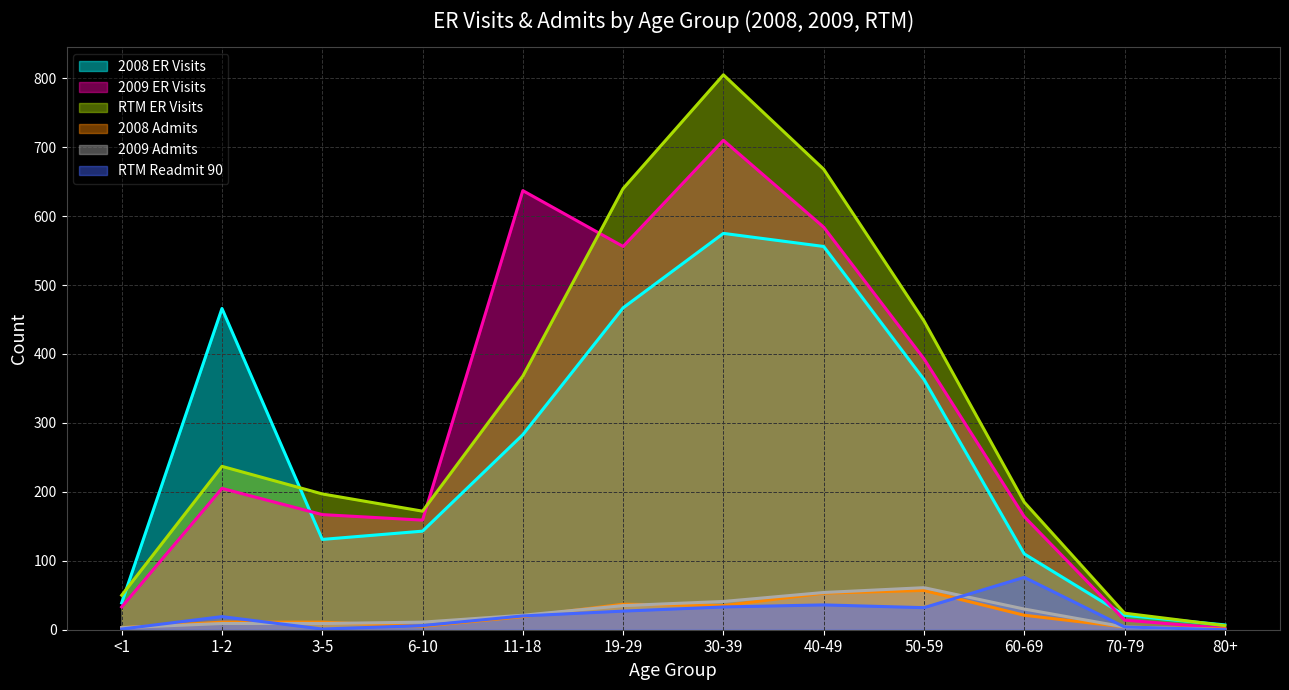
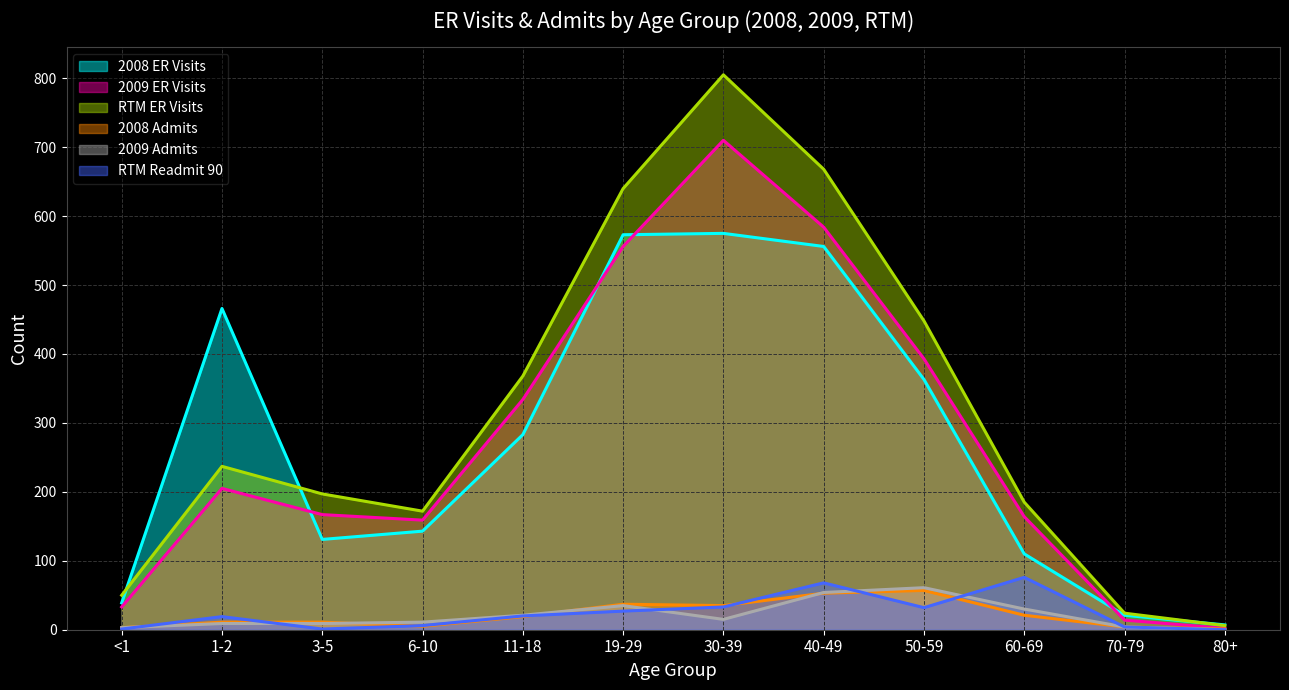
  {
    "2008 ER Visits": {
      "<1": 40,
      "1-2": 470,
      "3-5": 130,
      "6-10": 140,
      "11-18": 280,
-     "19-29": 470,
+     "19-29": 570,
      "30-39": 580,
      "40-49": 560,
      "50-59": 360,
      "60-69": 110
    },
    "2009 ER Visits": {
      "<1": 30,
      "1-2": 210,
      "3-5": 170,
      "6-10": 160,
-     "11-18": 640,
+     "11-18": 330,
      "19-29": 560,
      "30-39": 710,
      "40-49": 580,
      "50-59": 390,
      "60-69": 160,
      "70-79": 10
    },
    "RTM ER Visits": {
      "<1": 50,
      "1-2": 240,
      "3-5": 200,
      "6-10": 170,
      "11-18": 370,
      "19-29": 640,
      "30-39": 810,
      "40-49": 670,
      "50-59": 450,
      "60-69": 190
    },
    "2008 Admits": {
      "50-59": 60,
      "60-69": 20
    },
    "2009 Admits": {
      "6-10": 10,
-     "30-39": 40,
+     "30-39": 20,
      "50-59": 60,
      "60-69": 30
    },
    "RTM Readmit 90": {
      "1-2": 20,
      "3-5": 0,
      "19-29": 30,
-     "40-49": 40,
+     "40-49": 70,
      "50-59": 30,
      "60-69": 80
    }
  }
